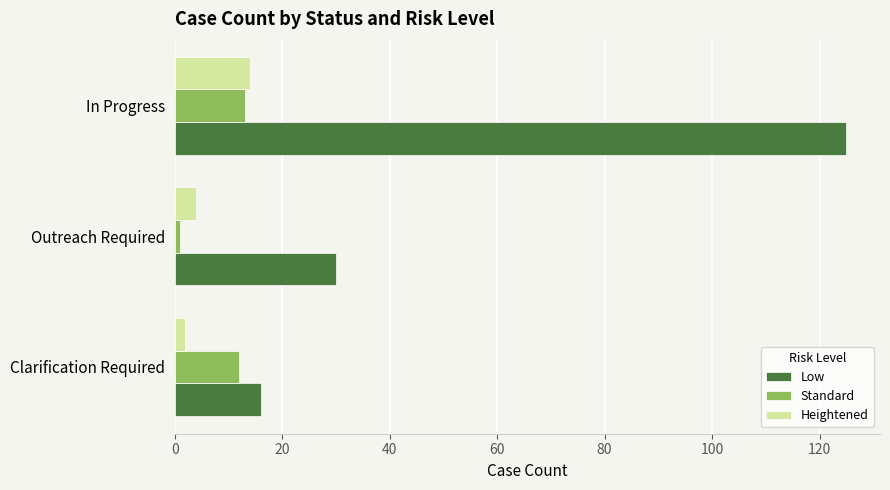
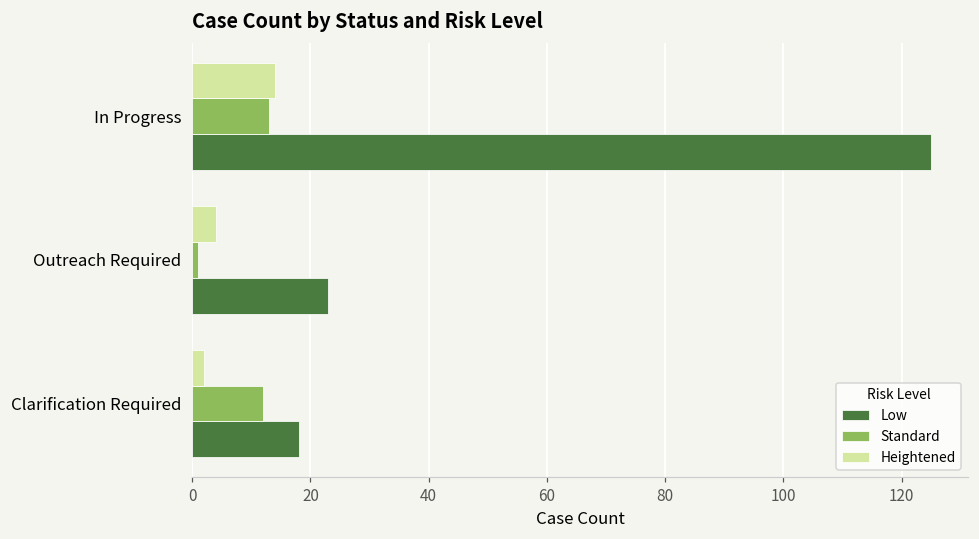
  {
    "Low": {
      "In Progress": 125,
-     "Outreach Required": 30,
-     "Clarification Required": 16
+     "Outreach Required": 23,
+     "Clarification Required": 18
    },
    "Standard": {
      "In Progress": 13,
      "Outreach Required": 1,
      "Clarification Required": 12
    },
    "Heightened": {
      "In Progress": 14,
      "Outreach Required": 4,
      "Clarification Required": 2
    }
  }
